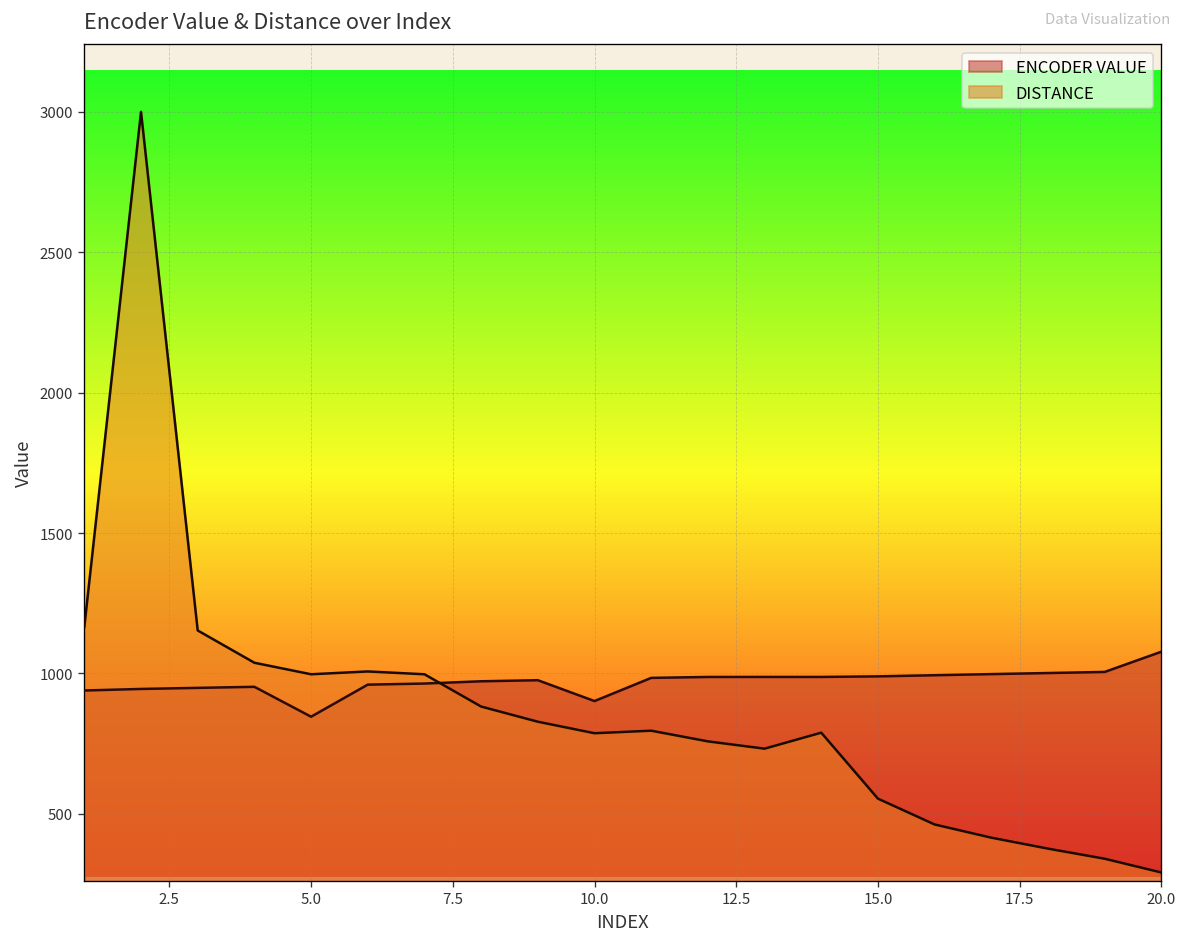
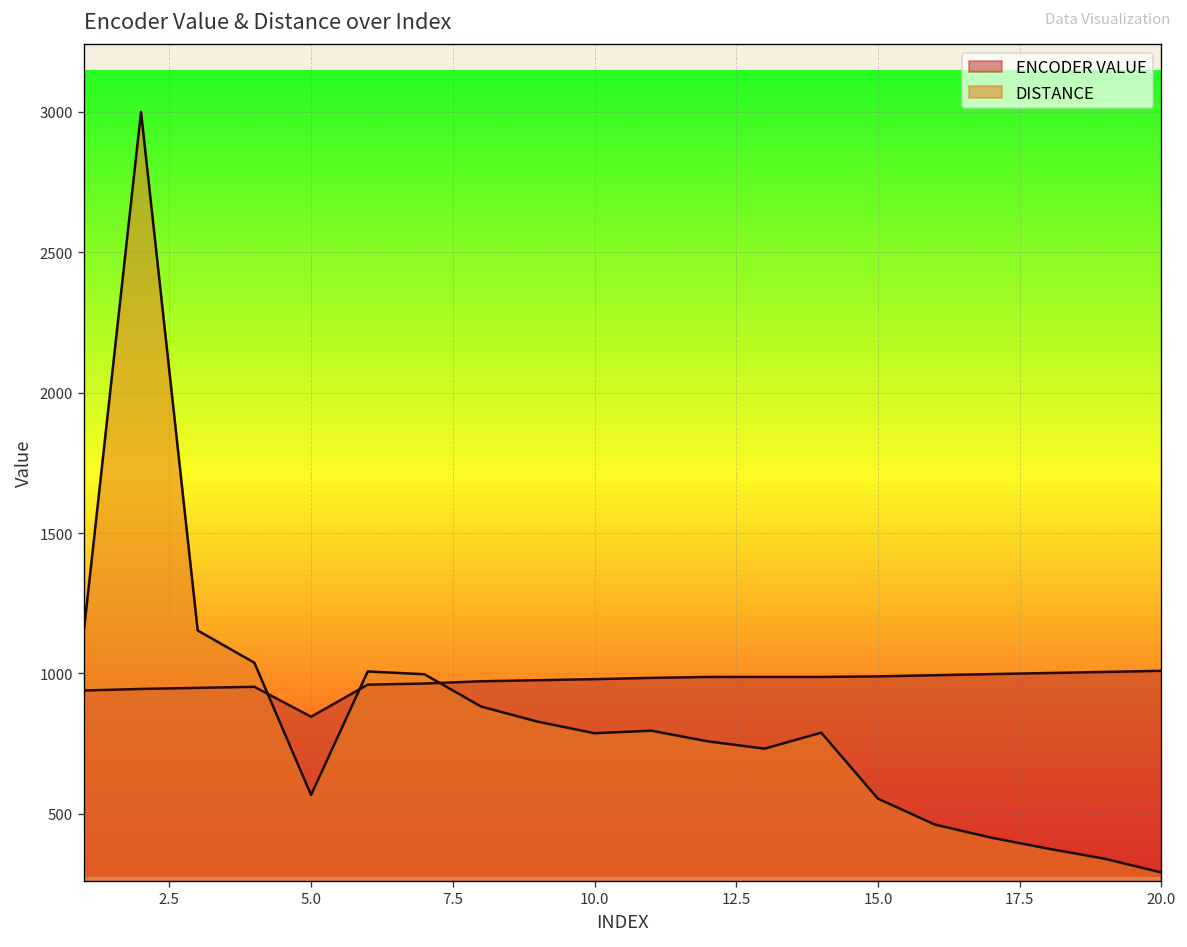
  {
    "ENCODER VALUE": {
      "5.0": 850,
-     "10.0": 900,
+     "10.0": 980,
      "15.0": 990,
-     "20.0": 1080
+     "20.0": 1010
    },
    "DISTANCE": {
-     "5.0": 1000,
+     "5.0": 570,
      "10.0": 790,
      "15.0": 550,
      "20.0": 290
    }
  }
